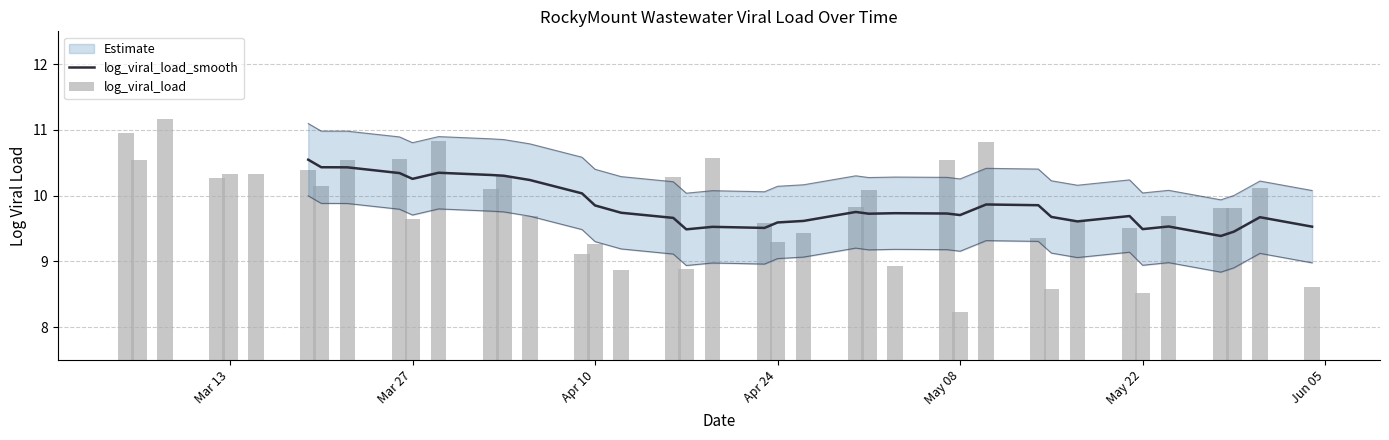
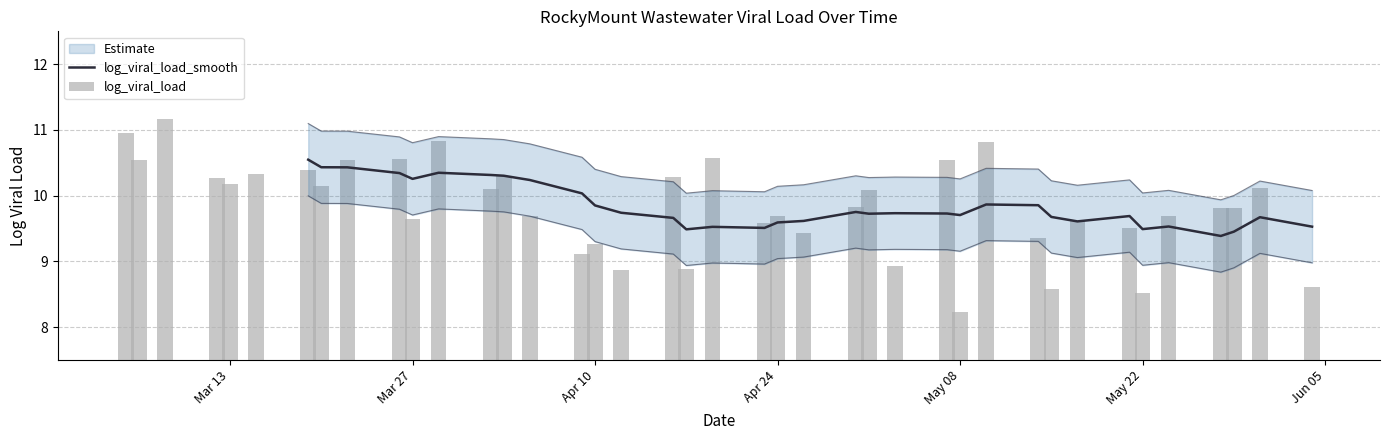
  {
    "log_viral_load": {
-     "Mar 13": 10.3,
+     "Mar 13": 10.2,
      "Mar 27": 9.6,
      "Apr 10": 9.3,
-     "Apr 24": 9.3,
+     "Apr 24": 9.7,
      "May 08": 8.2,
      "May 22": 8.5
    },
    "Estimate": {
      "Mar 27": 10.8,
      "Apr 10": 10.4,
      "Apr 24": 10.1,
      "May 08": 10.3,
      "May 22": 10.0
    }
  }
